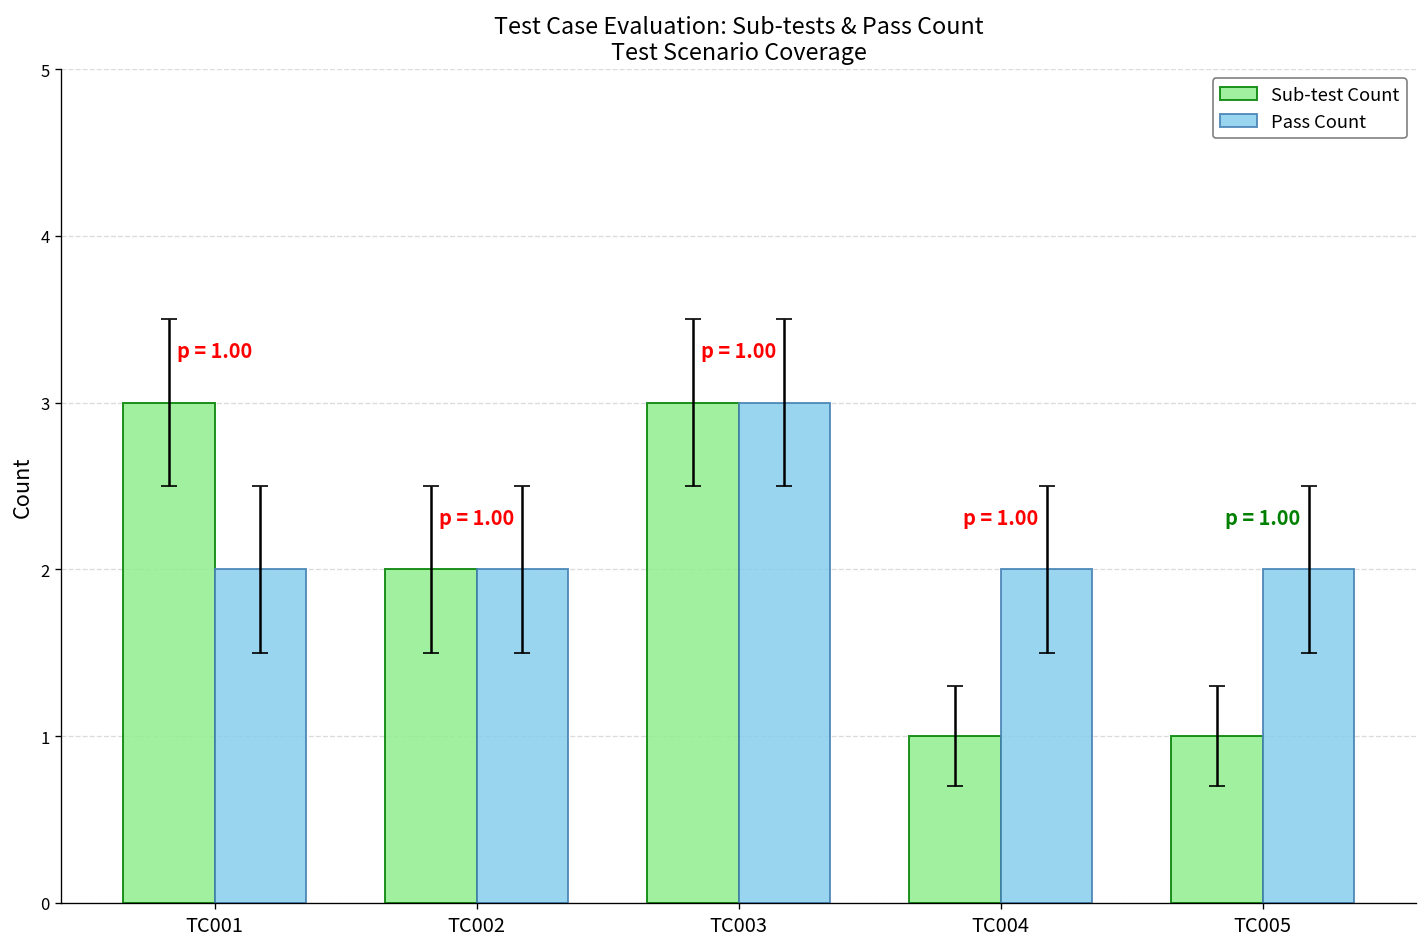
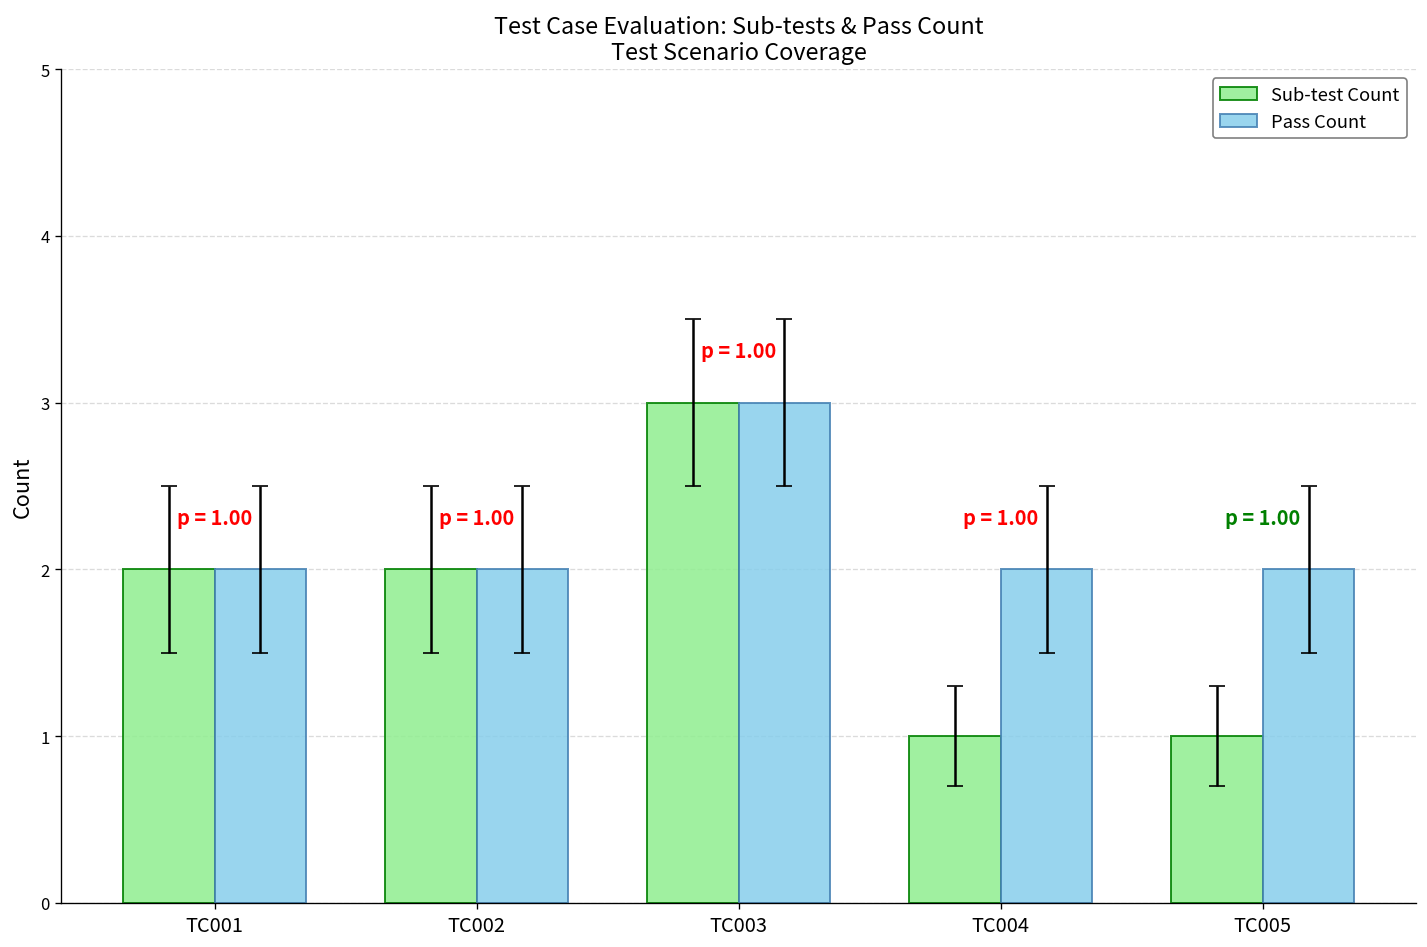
  {
    "Sub-test Count": {
-     "TC001": 3,
+     "TC001": 2,
      "TC002": 2,
      "TC003": 3,
      "TC004": 1,
      "TC005": 1
    },
    "Pass Count": {
      "TC001": 2,
      "TC002": 2,
      "TC003": 3,
      "TC004": 2,
      "TC005": 2
    }
  }
